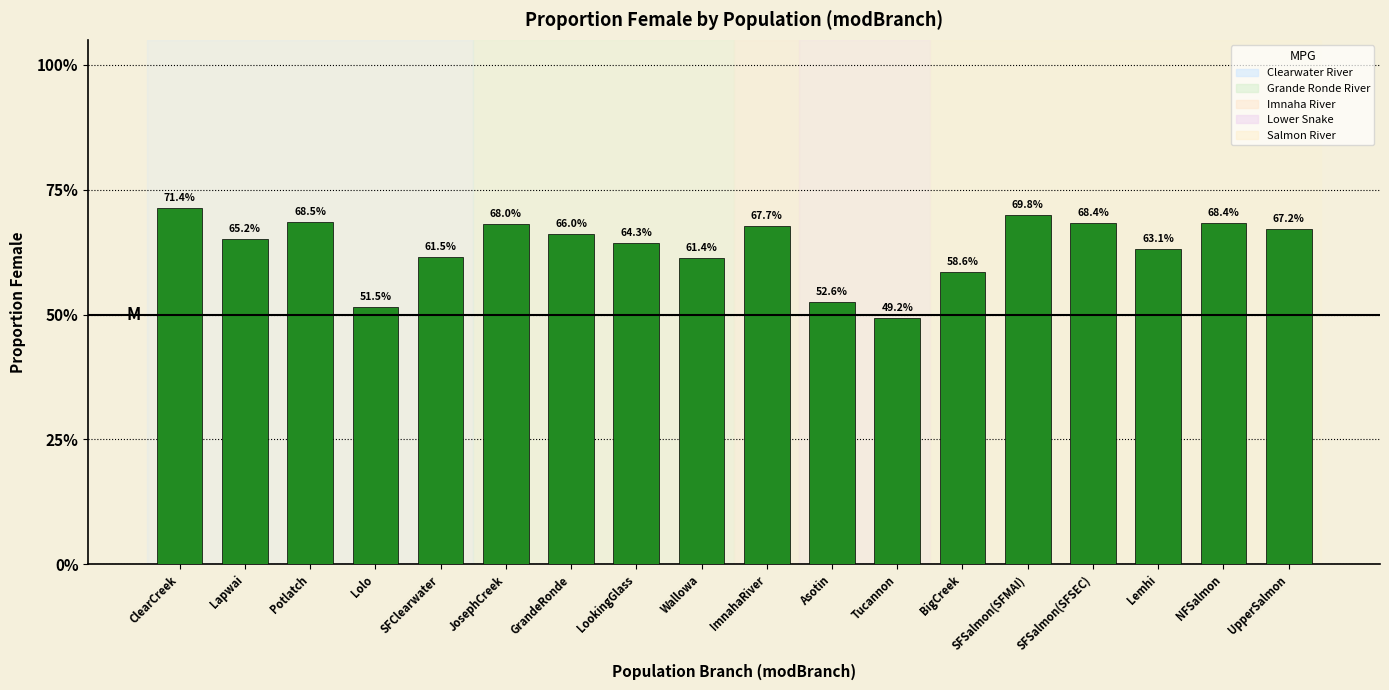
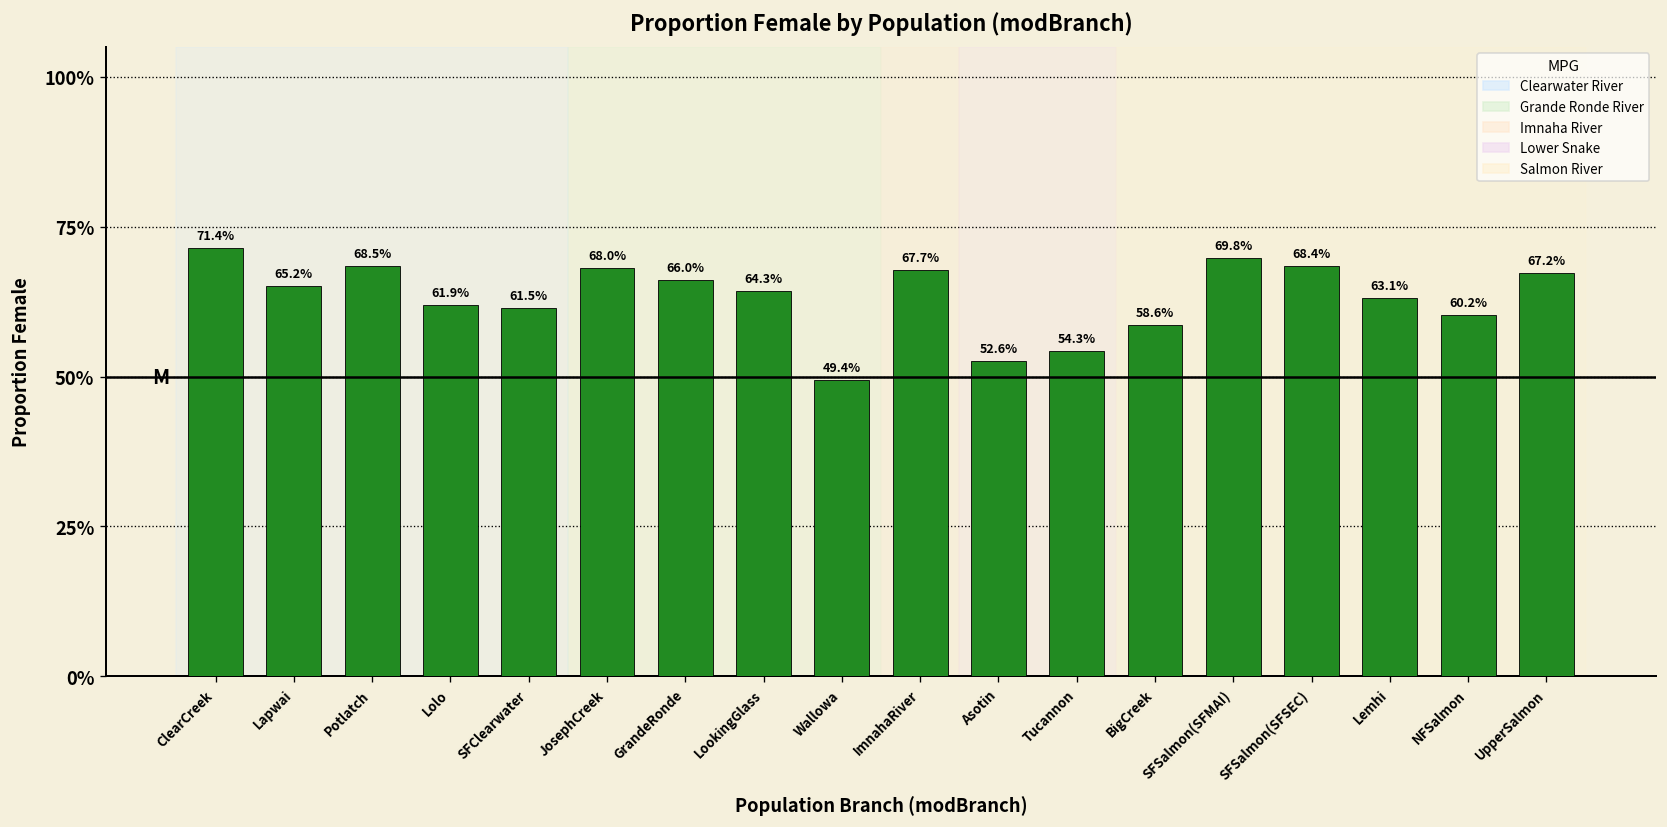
  {
    "ClearCreek": "71.4%",
    "Lapwai": "65.2%",
    "Potlatch": "68.5%",
-   "Lolo": "51.5%",
+   "Lolo": "61.9%",
    "SFClearwater": "61.5%",
    "JosephCreek": "68.0%",
    "GrandeRonde": "66.0%",
    "LookingGlass": "64.3%",
-   "Wallowa": "61.4%",
+   "Wallowa": "49.4%",
    "ImnahaRiver": "67.7%",
    "Asotin": "52.6%",
-   "Tucannon": "49.2%",
+   "Tucannon": "54.3%",
    "BigCreek": "58.6%",
    "SFSalmon(SFMAI)": "69.8%",
    "SFSalmon(SFSEC)": "68.4%",
    "Lemhi": "63.1%",
-   "NFSalmon": "68.4%",
+   "NFSalmon": "60.2%",
    "UpperSalmon": "67.2%"
  }
